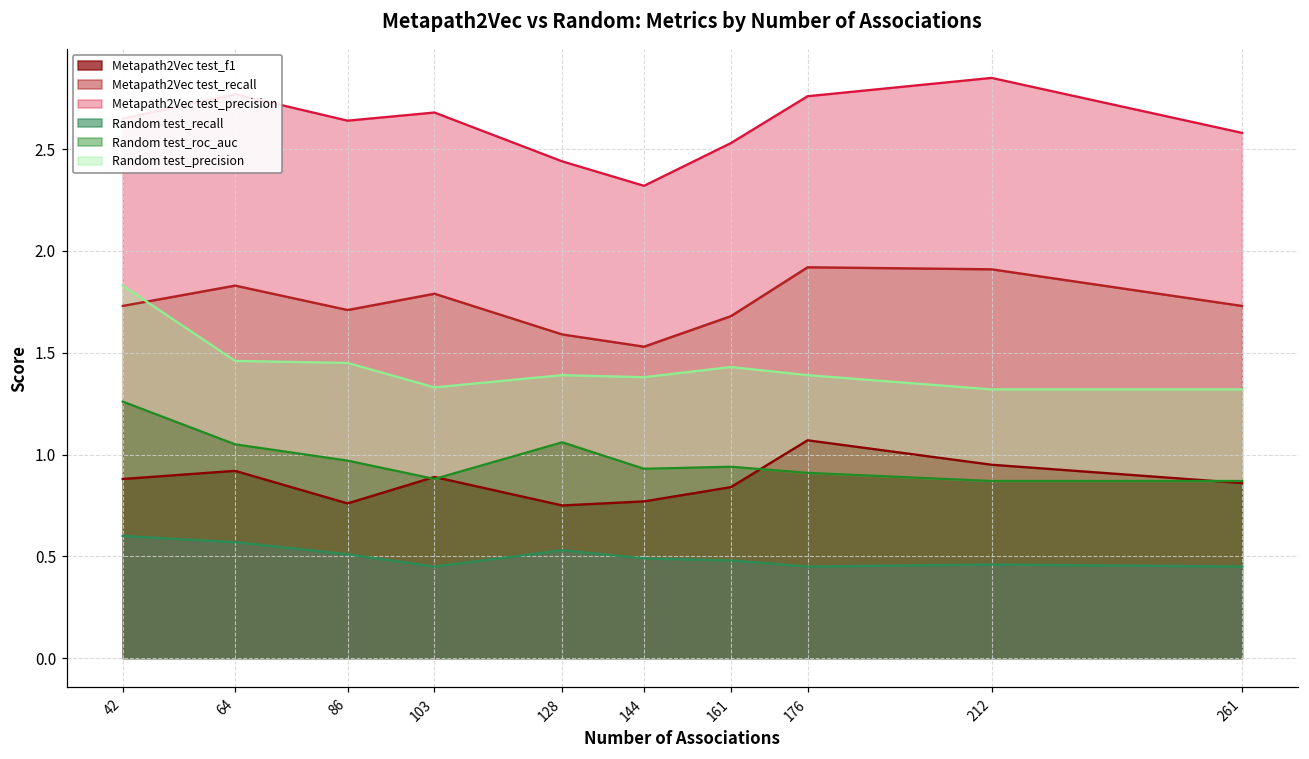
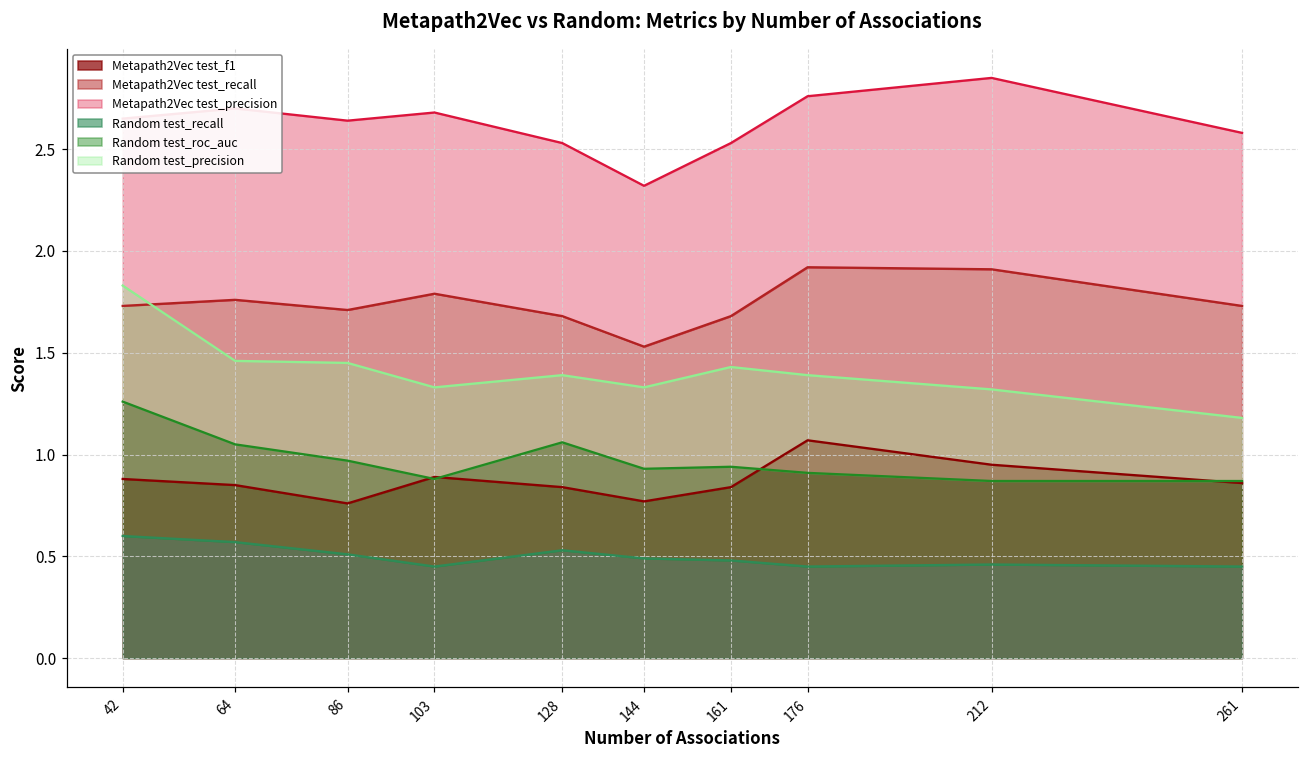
  {
    "Metapath2Vec test_f1": {
      "42": 0.88,
-     "64": 0.92,
+     "64": 0.85,
      "86": 0.76,
-     "128": 0.75,
+     "128": 0.84,
      "144": 0.77,
      "161": 0.84,
      "176": 1.07,
      "212": 0.95
    },
    "Random test_precision": {
      "42": 0.57,
      "64": 0.41,
      "86": 0.48,
      "103": 0.45,
      "128": 0.33,
-     "144": 0.45,
+     "144": 0.40,
      "161": 0.49,
      "176": 0.48,
      "212": 0.45,
-     "261": 0.45
+     "261": 0.31
    }
  }
